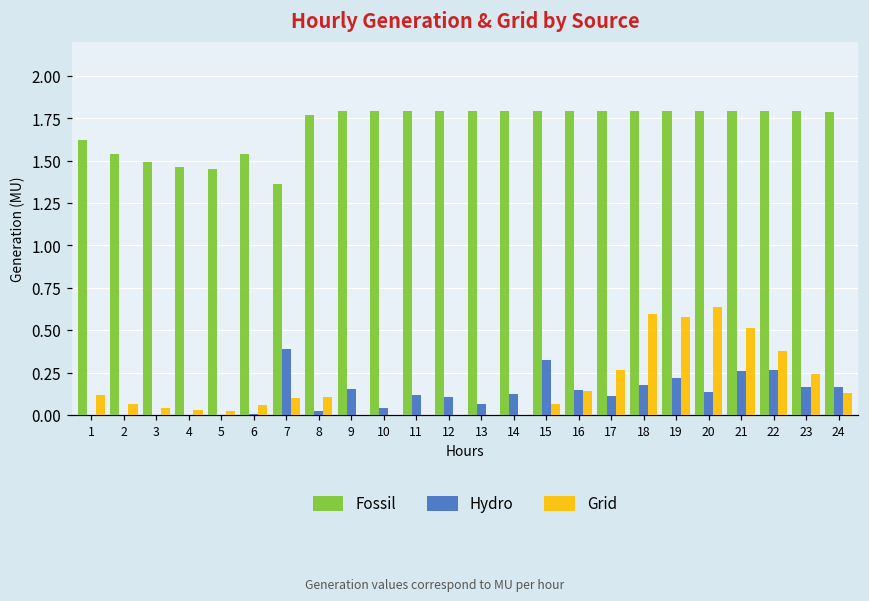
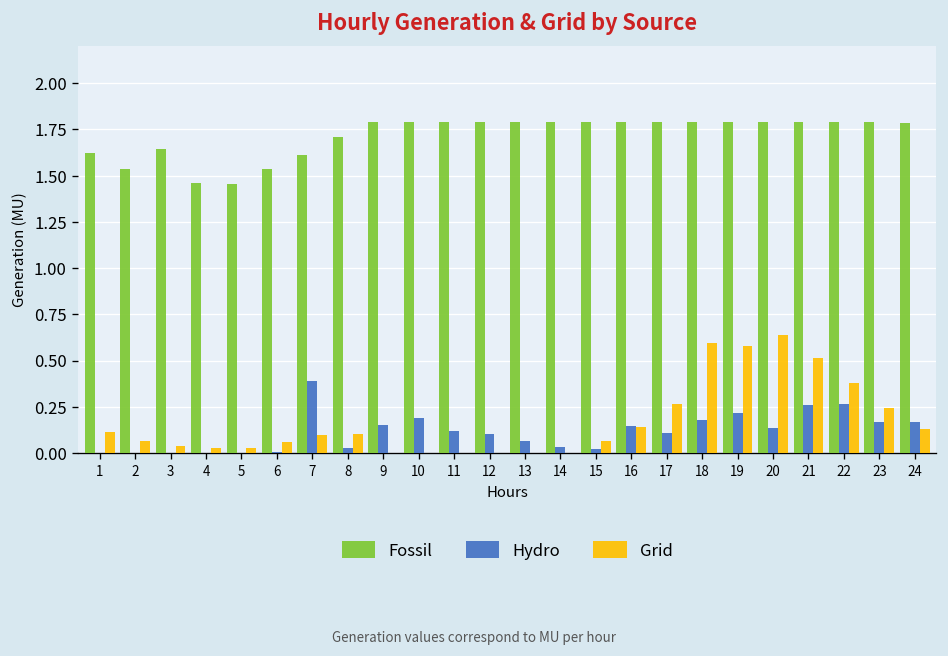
  {
    "Fossil": {
      "1": 1.62,
      "2": 1.54,
-     "3": 1.49,
+     "3": 1.64,
      "4": 1.46,
      "5": 1.45,
      "6": 1.54,
-     "7": 1.36,
-     "8": 1.77,
+     "7": 1.61,
+     "8": 1.71,
      "9": 1.79,
      "10": 1.79,
      "11": 1.79,
      "12": 1.79,
      "13": 1.79,
      "14": 1.79,
      "15": 1.79,
      "16": 1.79,
      "17": 1.79,
      "18": 1.79,
      "19": 1.79,
      "20": 1.79,
      "21": 1.79,
      "22": 1.79,
      "23": 1.79,
      "24": 1.79
    },
    "Hydro": {
      "1": 0.00,
      "2": 0.00,
      "7": 0.39,
      "8": 0.03,
      "9": 0.15,
-     "10": 0.04,
+     "10": 0.19,
      "11": 0.12,
      "12": 0.10,
      "13": 0.07,
-     "14": 0.12,
-     "15": 0.32,
+     "14": 0.03,
+     "15": 0.02,
      "16": 0.15,
      "17": 0.11,
      "18": 0.18,
      "19": 0.22,
      "20": 0.13,
      "21": 0.26,
      "22": 0.27,
      "23": 0.17,
      "24": 0.17
    },
    "Grid": {
      "1": 0.12,
      "2": 0.06,
      "3": 0.04,
      "4": 0.03,
      "5": 0.03,
      "6": 0.06,
      "7": 0.10,
      "8": 0.10,
      "9": 0.00,
      "10": 0.00,
      "11": 0.00,
      "12": 0.00,
      "13": 0.00,
      "14": 0.00,
      "15": 0.07,
      "16": 0.14,
      "17": 0.27,
      "18": 0.59,
      "19": 0.58,
      "20": 0.64,
      "21": 0.51,
      "22": 0.38,
      "23": 0.24,
      "24": 0.13
    }
  }
